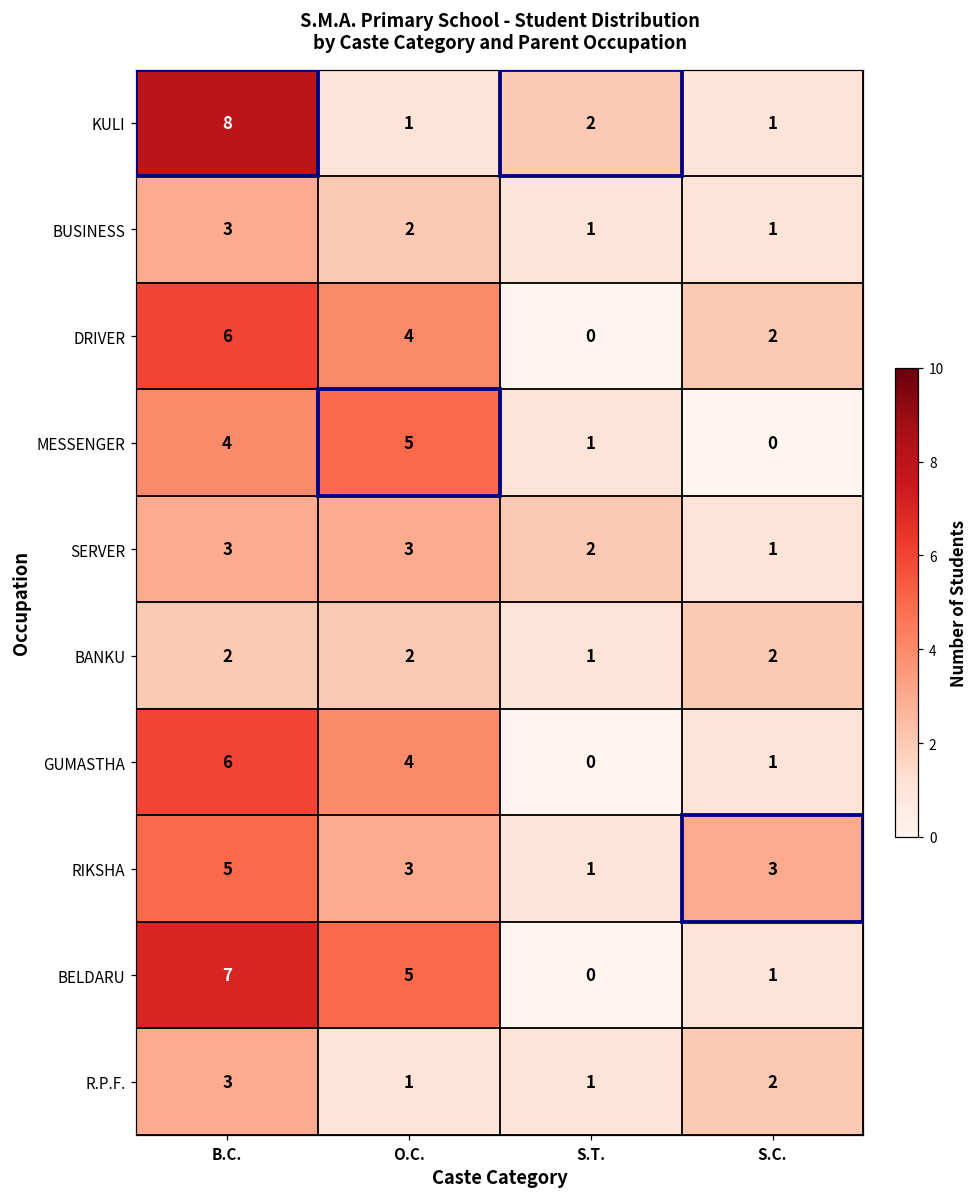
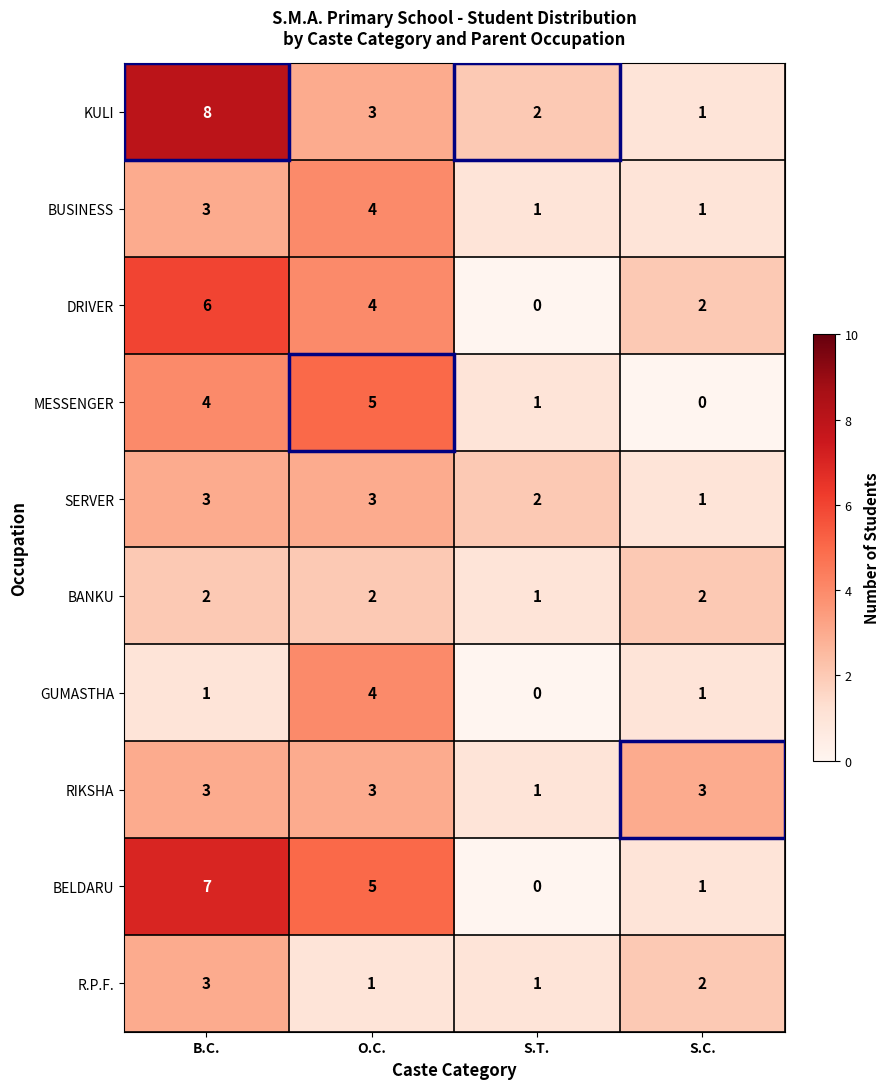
  {
    "KULI": {
      "B.C.": 8,
-     "O.C.": 1,
+     "O.C.": 3,
      "S.T.": 2,
      "S.C.": 1
    },
    "BUSINESS": {
      "B.C.": 3,
-     "O.C.": 2,
+     "O.C.": 4,
      "S.T.": 1,
      "S.C.": 1
    },
    "DRIVER": {
      "B.C.": 6,
      "O.C.": 4,
      "S.T.": 0,
      "S.C.": 2
    },
    "MESSENGER": {
      "B.C.": 4,
      "O.C.": 5,
      "S.T.": 1,
      "S.C.": 0
    },
    "SERVER": {
      "B.C.": 3,
      "O.C.": 3,
      "S.T.": 2,
      "S.C.": 1
    },
    "BANKU": {
      "B.C.": 2,
      "O.C.": 2,
      "S.T.": 1,
      "S.C.": 2
    },
    "GUMASTHA": {
-     "B.C.": 6,
+     "B.C.": 1,
      "O.C.": 4,
      "S.T.": 0,
      "S.C.": 1
    },
    "RIKSHA": {
-     "B.C.": 5,
+     "B.C.": 3,
      "O.C.": 3,
      "S.T.": 1,
      "S.C.": 3
    },
    "BELDARU": {
      "B.C.": 7,
      "O.C.": 5,
      "S.T.": 0,
      "S.C.": 1
    },
    "R.P.F.": {
      "B.C.": 3,
      "O.C.": 1,
      "S.T.": 1,
      "S.C.": 2
    }
  }
